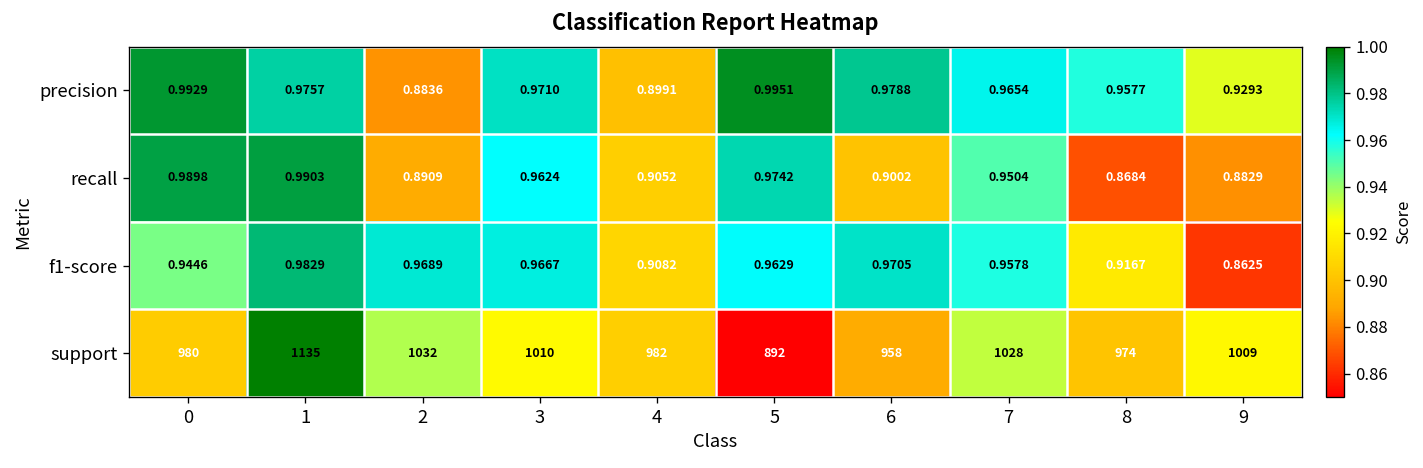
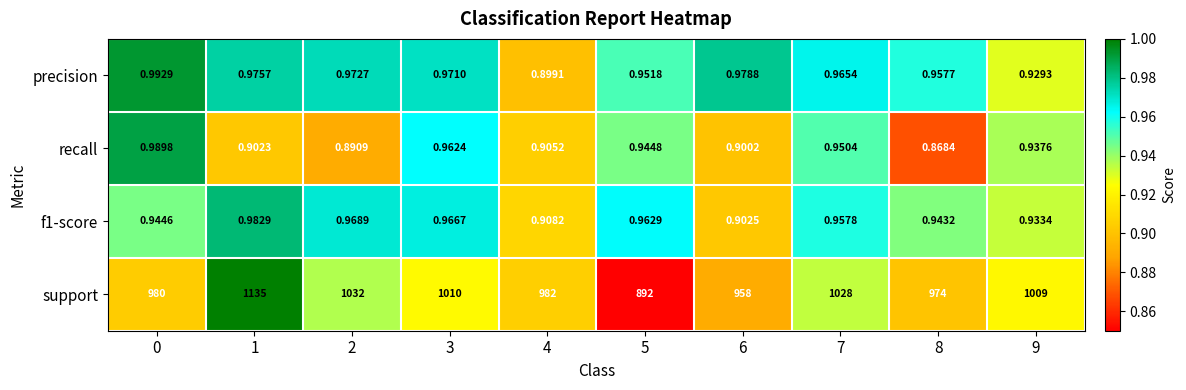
  {
    "precision": {
      "0": 0.9929,
      "1": 0.9757,
-     "2": 0.8836,
+     "2": 0.9727,
      "3": 0.9710,
      "4": 0.8991,
-     "5": 0.9951,
+     "5": 0.9518,
      "6": 0.9788,
      "7": 0.9654,
      "8": 0.9577,
      "9": 0.9293
    },
    "recall": {
      "0": 0.9898,
-     "1": 0.9903,
+     "1": 0.9023,
      "2": 0.8909,
      "3": 0.9624,
      "4": 0.9052,
-     "5": 0.9742,
+     "5": 0.9448,
      "6": 0.9002,
      "7": 0.9504,
      "8": 0.8684,
-     "9": 0.8829
+     "9": 0.9376
    },
    "f1-score": {
      "0": 0.9446,
      "1": 0.9829,
      "2": 0.9689,
      "3": 0.9667,
      "4": 0.9082,
      "5": 0.9629,
-     "6": 0.9705,
+     "6": 0.9025,
      "7": 0.9578,
-     "8": 0.9167,
-     "9": 0.8625
+     "8": 0.9432,
+     "9": 0.9334
    },
    "support": {
      "0": 980,
      "1": 1135,
      "2": 1032,
      "3": 1010,
      "4": 982,
      "5": 892,
      "6": 958,
      "7": 1028,
      "8": 974,
      "9": 1009
    }
  }
